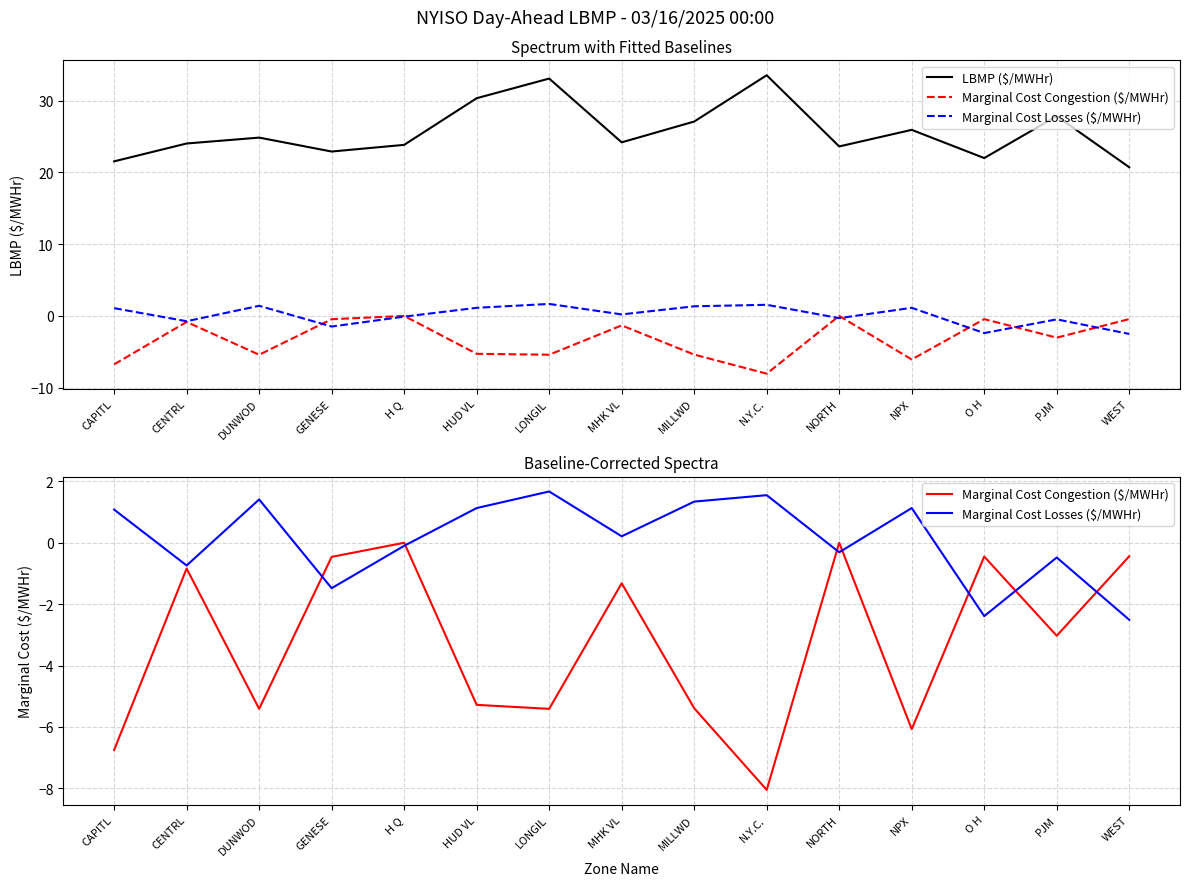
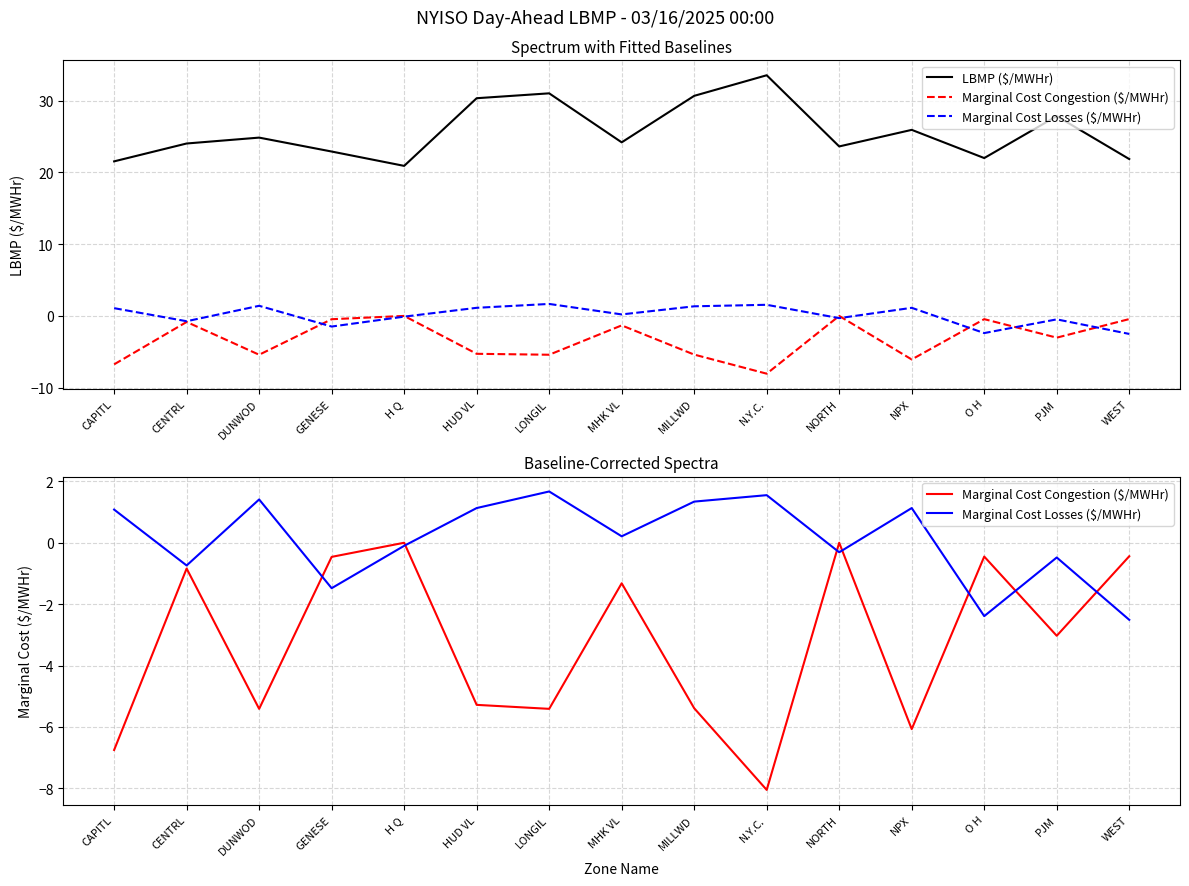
  {
    "Spectrum with Fitted Baselines": {
      "LBMP ($/MWHr)": {
        "CAPITL": 22,
        "CENTRL": 24,
        "DUNWOD": 25,
        "GENESE": 23,
-       "H Q": 24,
+       "H Q": 21,
        "HUD VL": 30,
-       "LONGIL": 33,
+       "LONGIL": 31,
        "MHK VL": 24,
-       "MILLWD": 27,
+       "MILLWD": 31,
        "N.Y.C.": 34,
        "NORTH": 24,
        "NPX": 26,
        "O H": 22,
-       "WEST": 21
+       "WEST": 22
      },
      "Marginal Cost Congestion ($/MWHr)": {
        "CAPITL": -7,
        "DUNWOD": -5,
        "GENESE": 0,
        "HUD VL": -5,
        "LONGIL": -5,
        "MHK VL": -1,
        "MILLWD": -5,
        "N.Y.C.": -8,
        "NPX": -6,
        "O H": 0,
        "PJM": -3,
        "WEST": 0
      },
      "Marginal Cost Losses ($/MWHr)": {
        "CAPITL": 1,
        "DUNWOD": 1,
        "GENESE": -1,
        "HUD VL": 1,
        "LONGIL": 2,
        "MHK VL": 0,
        "MILLWD": 1,
        "N.Y.C.": 2,
        "NPX": 1,
        "O H": -2,
        "PJM": 0,
        "WEST": -3
      }
    },
    "Baseline-Corrected Spectra": {
      "Marginal Cost Congestion ($/MWHr)": {
        "CAPITL": -6.8,
        "CENTRL": -0.8,
        "DUNWOD": -5.4,
        "GENESE": -0.5,
        "H Q": 0.0,
        "HUD VL": -5.3,
        "LONGIL": -5.4,
        "MHK VL": -1.3,
        "MILLWD": -5.4,
        "N.Y.C.": -8.1,
        "NORTH": 0.0,
        "NPX": -6.1,
        "O H": -0.5,
        "PJM": -3.0,
        "WEST": -0.4
      },
      "Marginal Cost Losses ($/MWHr)": {
        "CAPITL": 1.1,
        "CENTRL": -0.7,
        "DUNWOD": 1.4,
        "GENESE": -1.5,
        "H Q": -0.1,
        "HUD VL": 1.1,
        "LONGIL": 1.7,
        "MHK VL": 0.2,
        "MILLWD": 1.3,
        "N.Y.C.": 1.6,
        "NORTH": -0.3,
        "NPX": 1.1,
        "O H": -2.4,
        "PJM": -0.5,
        "WEST": -2.5
      }
    }
  }
